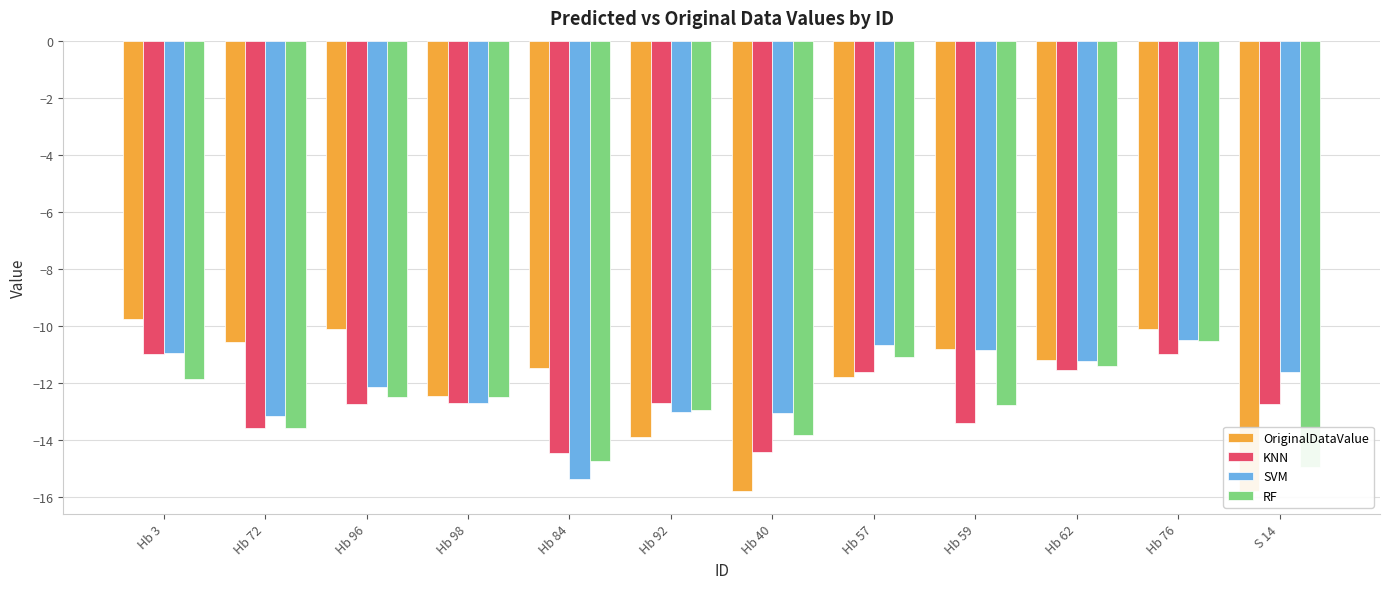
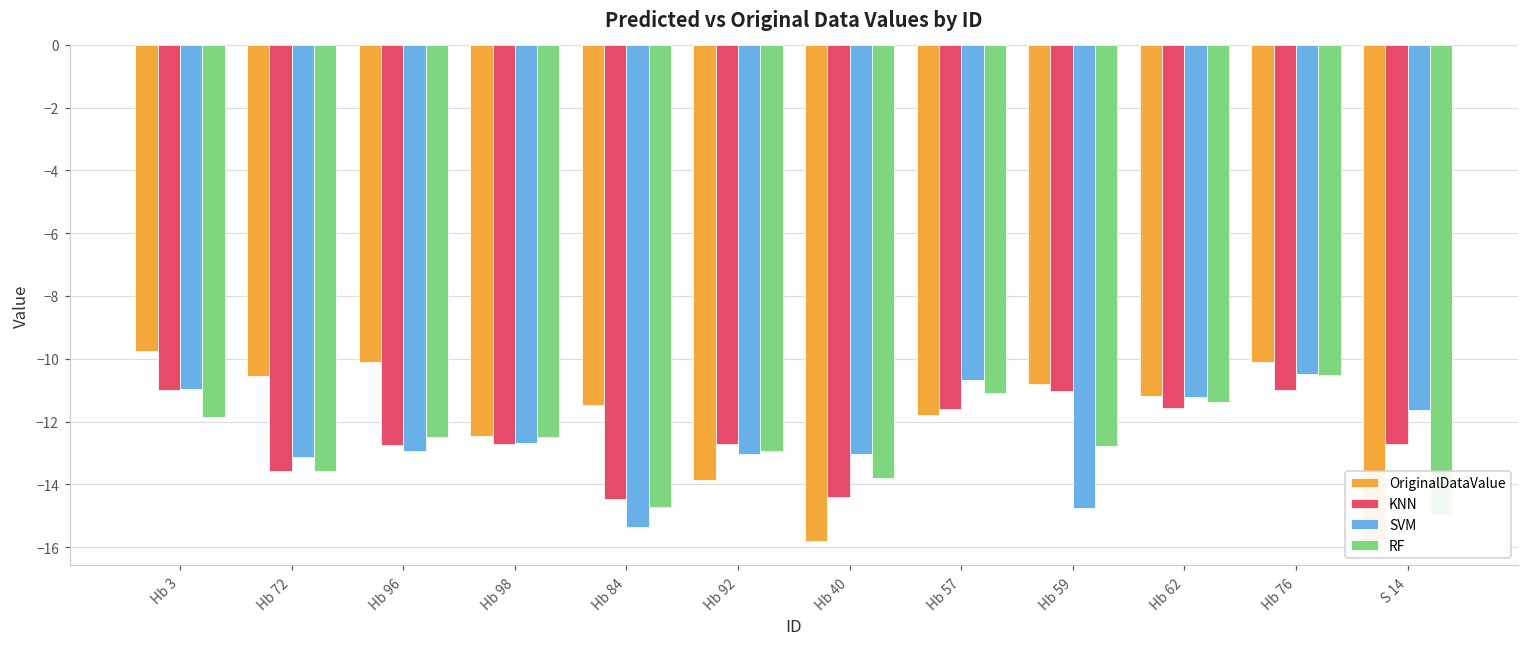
  {
    "OriginalDataValue": {
      "Hb 3": -9.8,
      "Hb 72": -10.6,
      "Hb 96": -10.1,
      "Hb 98": -12.5,
      "Hb 84": -11.5,
      "Hb 92": -13.9,
      "Hb 40": -15.8,
      "Hb 57": -11.8,
      "Hb 59": -10.8,
      "Hb 62": -11.2,
      "Hb 76": -10.1
    },
    "KNN": {
      "Hb 3": -11.0,
      "Hb 72": -13.6,
      "Hb 96": -12.7,
      "Hb 98": -12.7,
      "Hb 84": -14.5,
      "Hb 92": -12.7,
      "Hb 40": -14.4,
      "Hb 57": -11.6,
-     "Hb 59": -13.4,
+     "Hb 59": -11.0,
      "Hb 62": -11.6,
      "Hb 76": -11.0,
      "S 14": -12.7
    },
    "SVM": {
      "Hb 3": -11.0,
      "Hb 72": -13.1,
-     "Hb 96": -12.1,
+     "Hb 96": -12.9,
      "Hb 98": -12.7,
      "Hb 84": -15.3,
      "Hb 92": -13.0,
      "Hb 40": -13.0,
      "Hb 57": -10.7,
-     "Hb 59": -10.8,
+     "Hb 59": -14.7,
      "Hb 62": -11.2,
      "Hb 76": -10.5,
      "S 14": -11.6
    },
    "RF": {
      "Hb 3": -11.9,
      "Hb 72": -13.6,
      "Hb 96": -12.5,
      "Hb 98": -12.5,
      "Hb 84": -14.7,
      "Hb 92": -12.9,
      "Hb 40": -13.8,
      "Hb 57": -11.1,
      "Hb 59": -12.8,
      "Hb 62": -11.4,
      "Hb 76": -10.5
    }
  }
